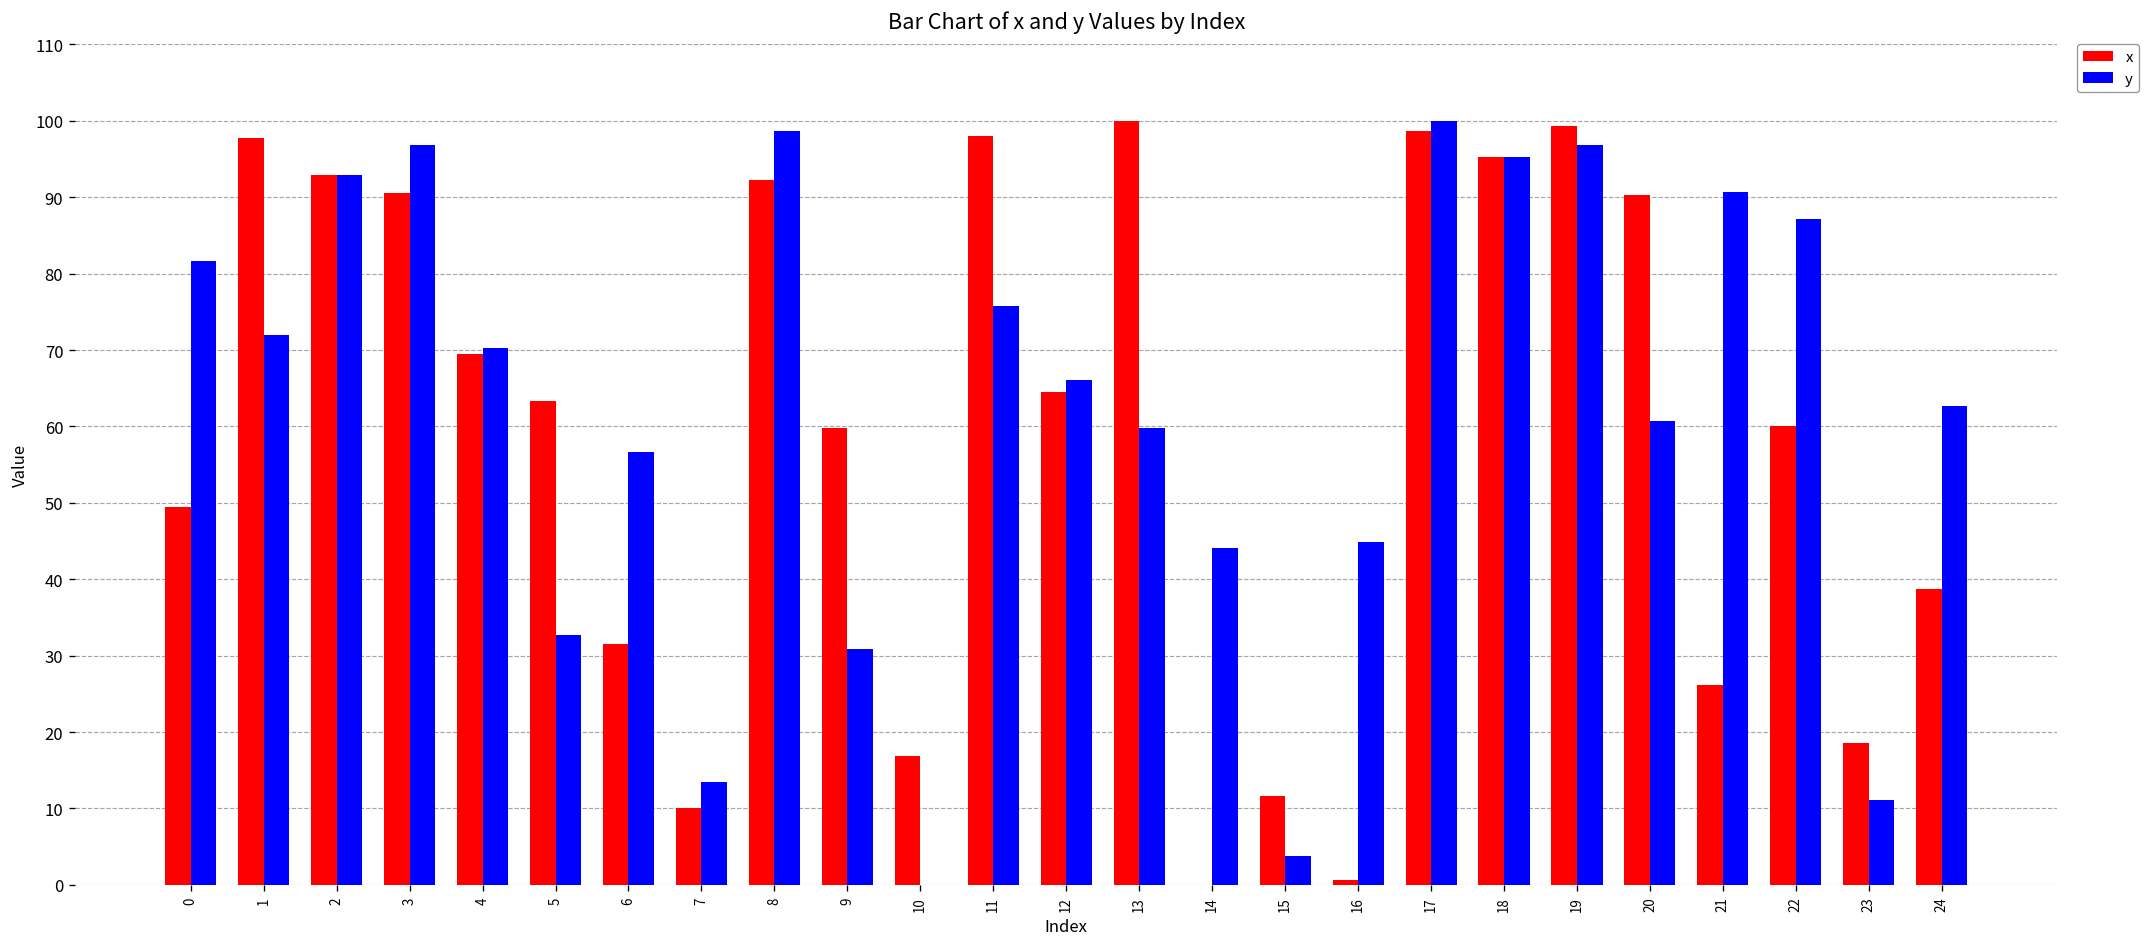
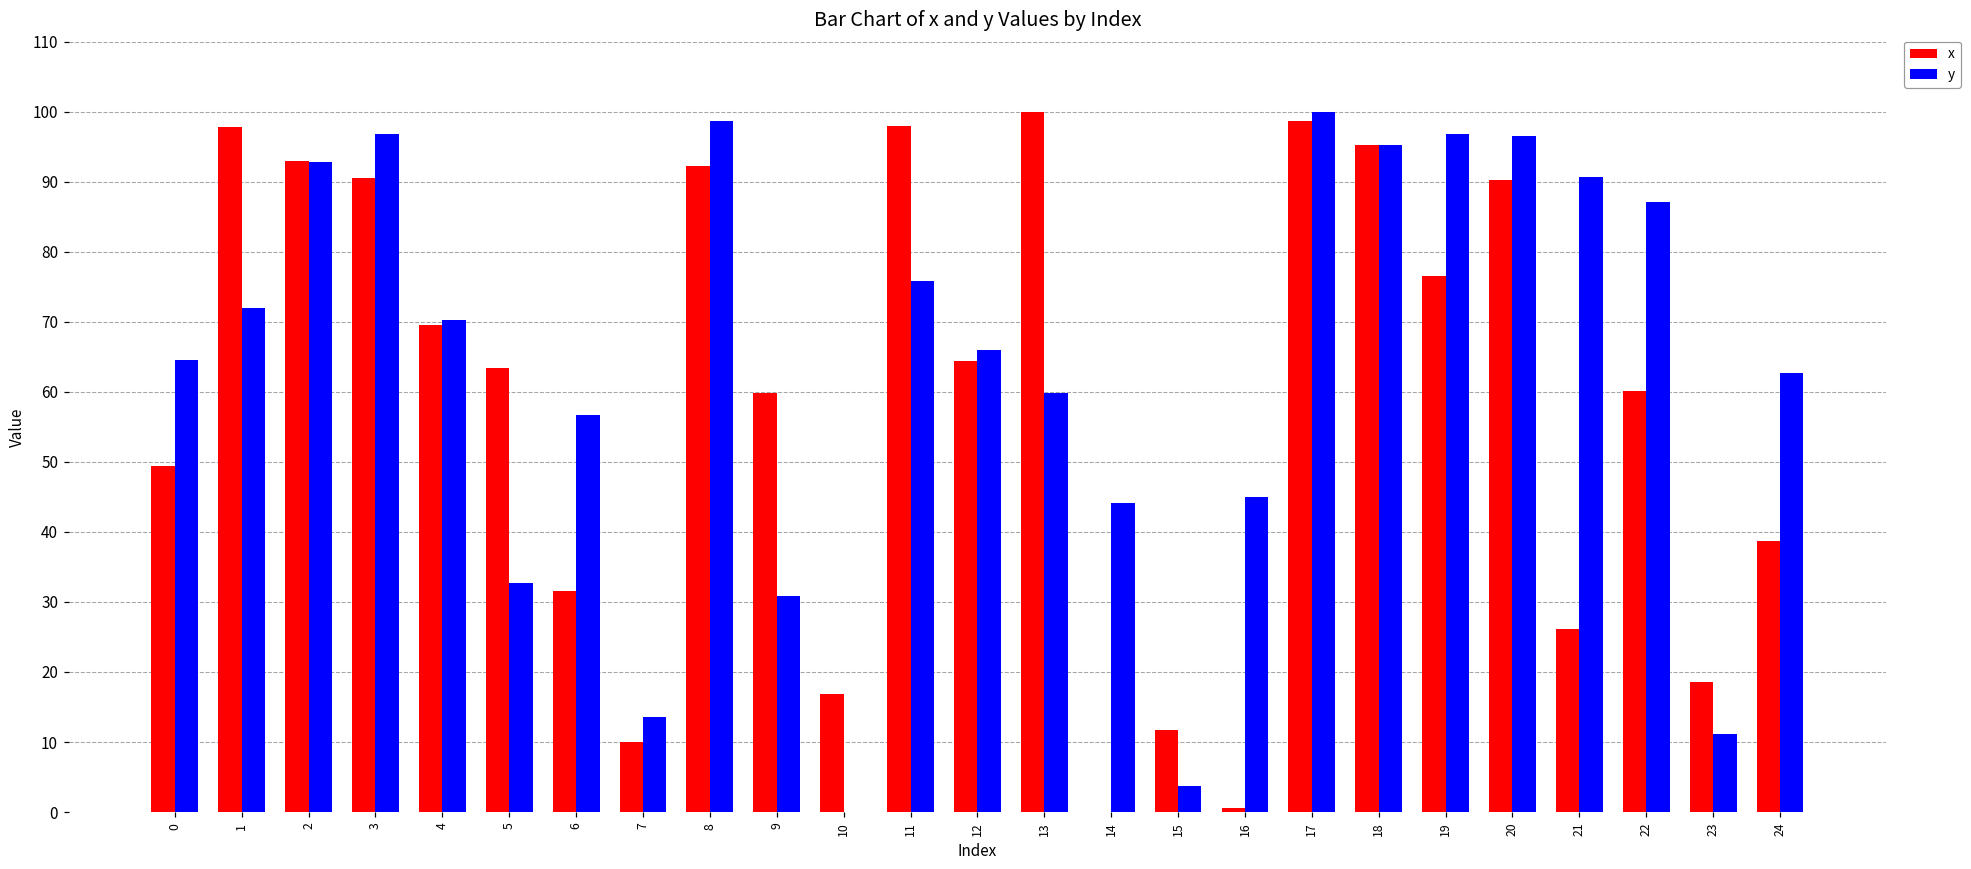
  {
    "x": {
      "0": 49,
      "1": 98,
      "2": 93,
      "3": 91,
      "4": 69,
      "5": 63,
      "6": 32,
      "7": 10,
      "8": 92,
      "9": 60,
      "10": 17,
      "11": 98,
      "12": 64,
      "13": 100,
      "14": 0,
      "15": 12,
      "16": 1,
      "17": 99,
      "18": 95,
-     "19": 99,
+     "19": 77,
      "20": 90,
      "21": 26,
      "22": 60,
      "23": 19,
      "24": 39
    },
    "y": {
-     "0": 82,
+     "0": 64,
      "1": 72,
      "2": 93,
      "3": 97,
      "4": 70,
      "5": 33,
      "6": 57,
      "7": 14,
      "8": 99,
      "9": 31,
      "10": 0,
      "11": 76,
      "12": 66,
      "13": 60,
      "14": 44,
      "15": 4,
      "16": 45,
      "17": 100,
      "18": 95,
      "19": 97,
-     "20": 61,
+     "20": 96,
      "21": 91,
      "22": 87,
      "23": 11,
      "24": 63
    }
  }
